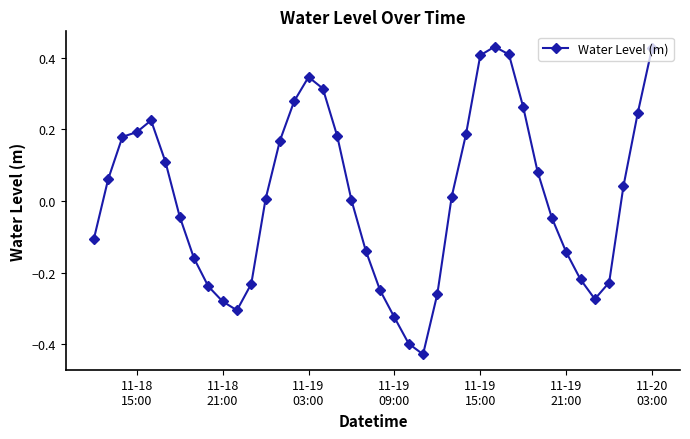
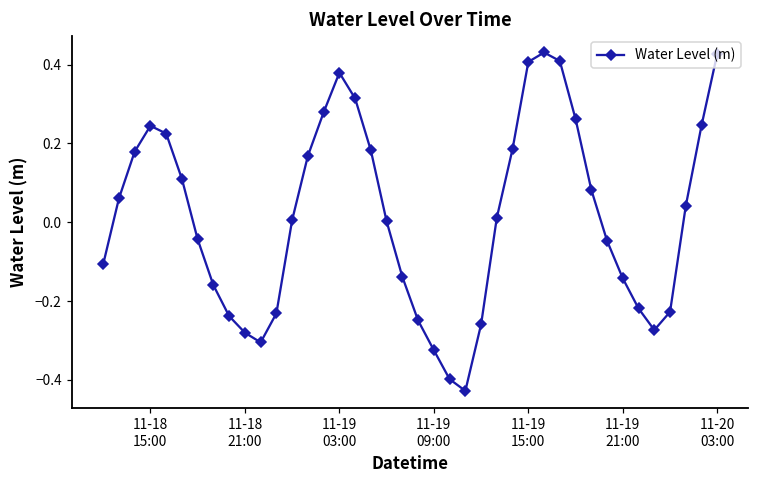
  {
-   "11-18 15:00": 0.19,
+   "11-18 15:00": 0.24,
    "11-18 21:00": -0.28,
-   "11-19 03:00": 0.35,
+   "11-19 03:00": 0.38,
    "11-19 09:00": -0.32,
    "11-19 15:00": 0.41,
    "11-19 21:00": -0.14
  }
